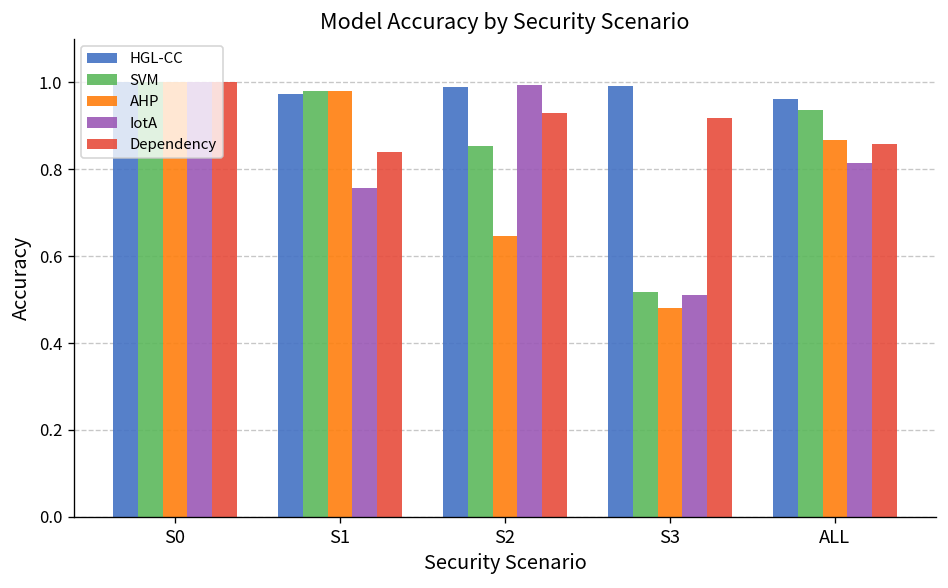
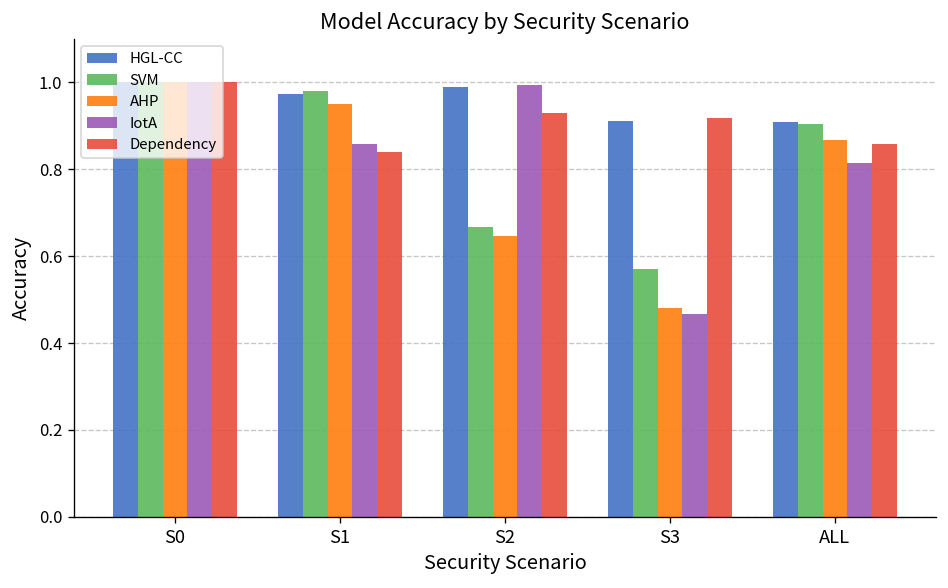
  {
    "HGL-CC": {
      "S1": 0.97,
      "S2": 0.99,
-     "S3": 0.99,
-     "ALL": 0.96
+     "S3": 0.91,
+     "ALL": 0.91
    },
    "SVM": {
      "S1": 0.98,
-     "S2": 0.85,
-     "S3": 0.52,
-     "ALL": 0.94
+     "S2": 0.67,
+     "S3": 0.57,
+     "ALL": 0.90
    },
    "AHP": {
-     "S1": 0.98,
+     "S1": 0.95,
      "S2": 0.65,
      "S3": 0.48,
      "ALL": 0.87
    },
    "IotA": {
-     "S1": 0.76,
+     "S1": 0.86,
      "S2": 0.99,
-     "S3": 0.51,
+     "S3": 0.47,
      "ALL": 0.81
    },
    "Dependency": {
      "S0": 1.00,
      "S1": 0.84,
      "S2": 0.93,
      "S3": 0.92,
      "ALL": 0.86
    }
  }
